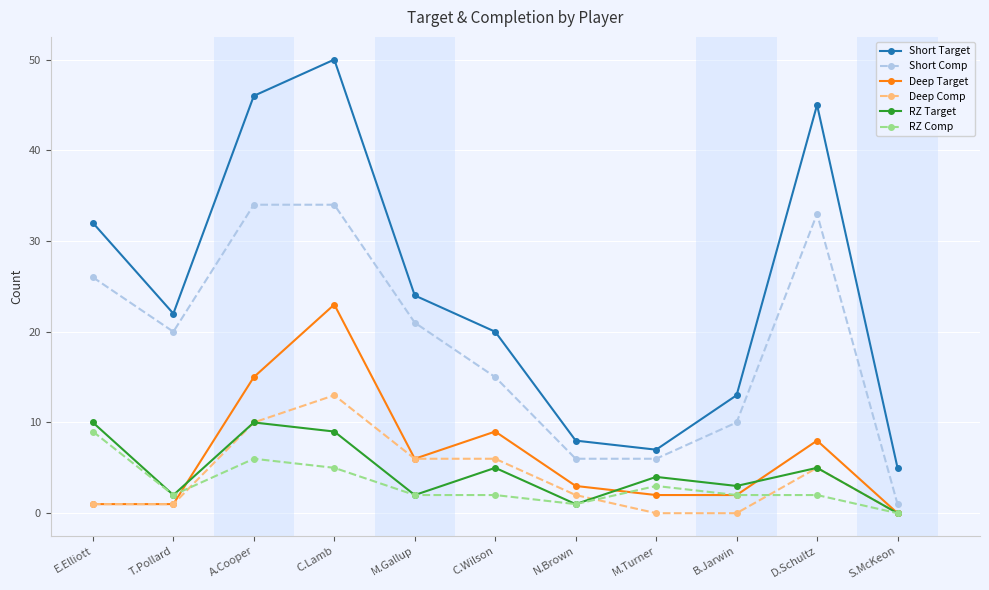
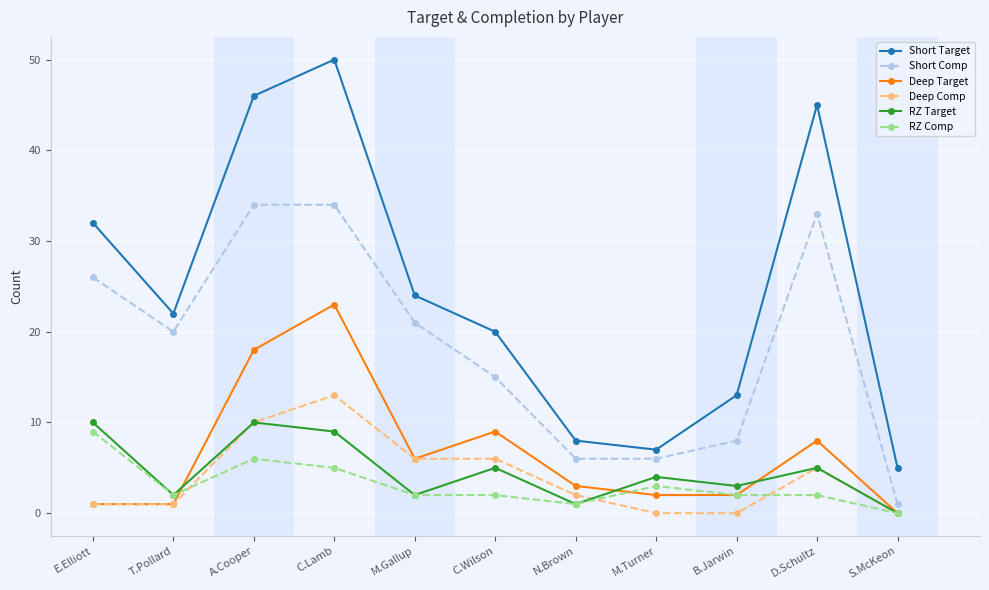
  {
    "Short Target": {
      "E.Elliott": 32,
      "T.Pollard": 22,
      "A.Cooper": 46,
      "C.Lamb": 50,
      "M.Gallup": 24,
      "C.Wilson": 20,
      "N.Brown": 8,
      "M.Turner": 7,
      "B.Jarwin": 13,
      "D.Schultz": 45,
      "S.McKeon": 5
    },
    "Short Comp": {
      "E.Elliott": 26,
      "T.Pollard": 20,
      "A.Cooper": 34,
      "C.Lamb": 34,
      "M.Gallup": 21,
      "C.Wilson": 15,
      "N.Brown": 6,
      "M.Turner": 6,
-     "B.Jarwin": 10,
+     "B.Jarwin": 8,
      "D.Schultz": 33,
      "S.McKeon": 1
    },
    "Deep Target": {
-     "A.Cooper": 15,
+     "A.Cooper": 18,
      "C.Lamb": 23,
      "C.Wilson": 9,
      "N.Brown": 3,
      "M.Turner": 2,
      "D.Schultz": 8
    },
    "Deep Comp": {
      "C.Lamb": 13,
      "C.Wilson": 6,
      "N.Brown": 2,
      "M.Turner": 0,
      "B.Jarwin": 0
    },
    "RZ Target": {
      "E.Elliott": 10,
      "C.Lamb": 9,
      "C.Wilson": 5,
      "M.Turner": 4,
      "B.Jarwin": 3
    },
    "RZ Comp": {
      "E.Elliott": 9,
      "A.Cooper": 6,
      "C.Lamb": 5,
      "C.Wilson": 2,
      "M.Turner": 3,
      "D.Schultz": 2
    }
  }
